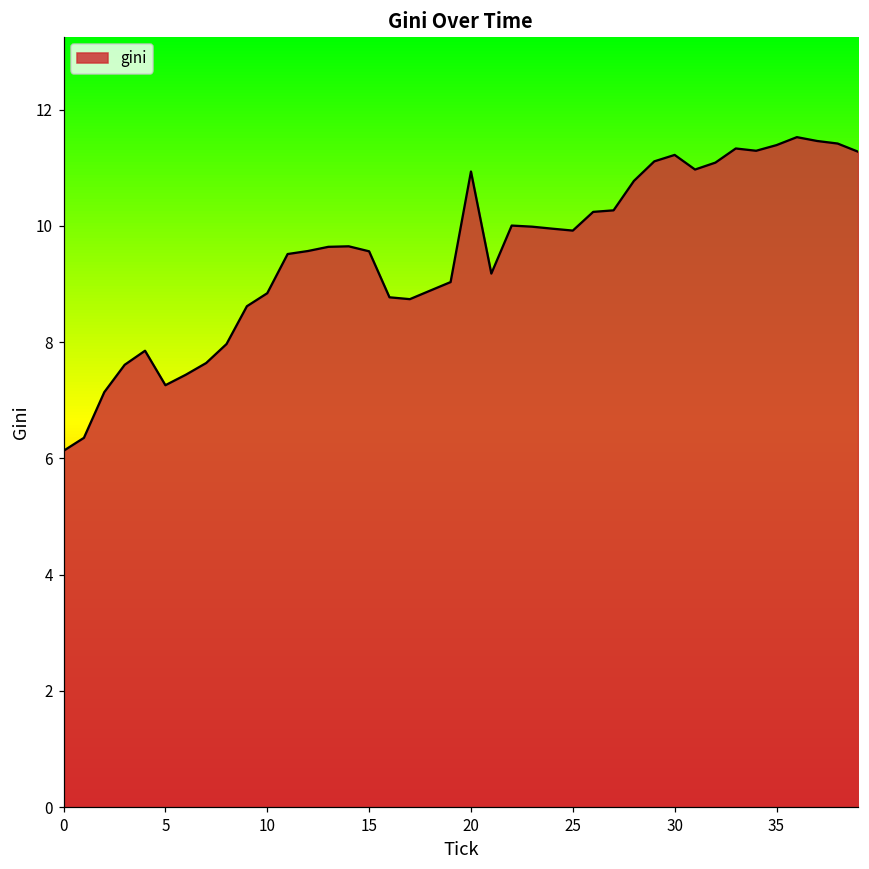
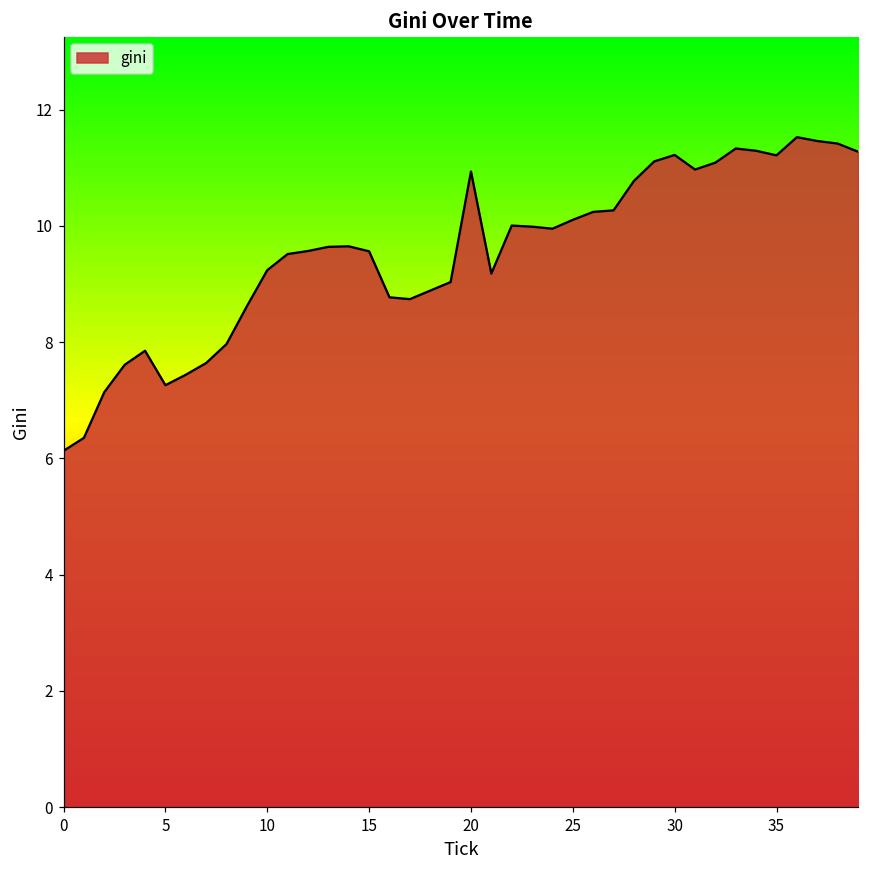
  {
    "0": 6.1,
    "5": 7.3,
-   "10": 8.8,
+   "10": 9.2,
    "15": 9.6,
    "20": 10.9,
-   "25": 9.9,
+   "25": 10.1,
    "30": 11.2,
-   "35": 11.4
+   "35": 11.2
  }
